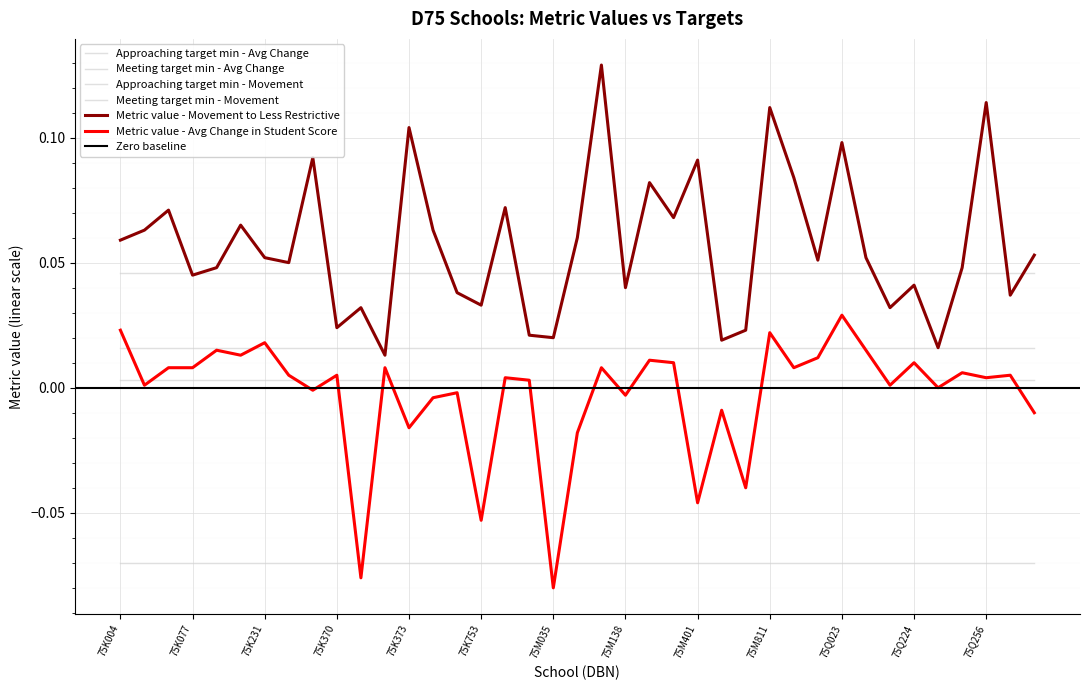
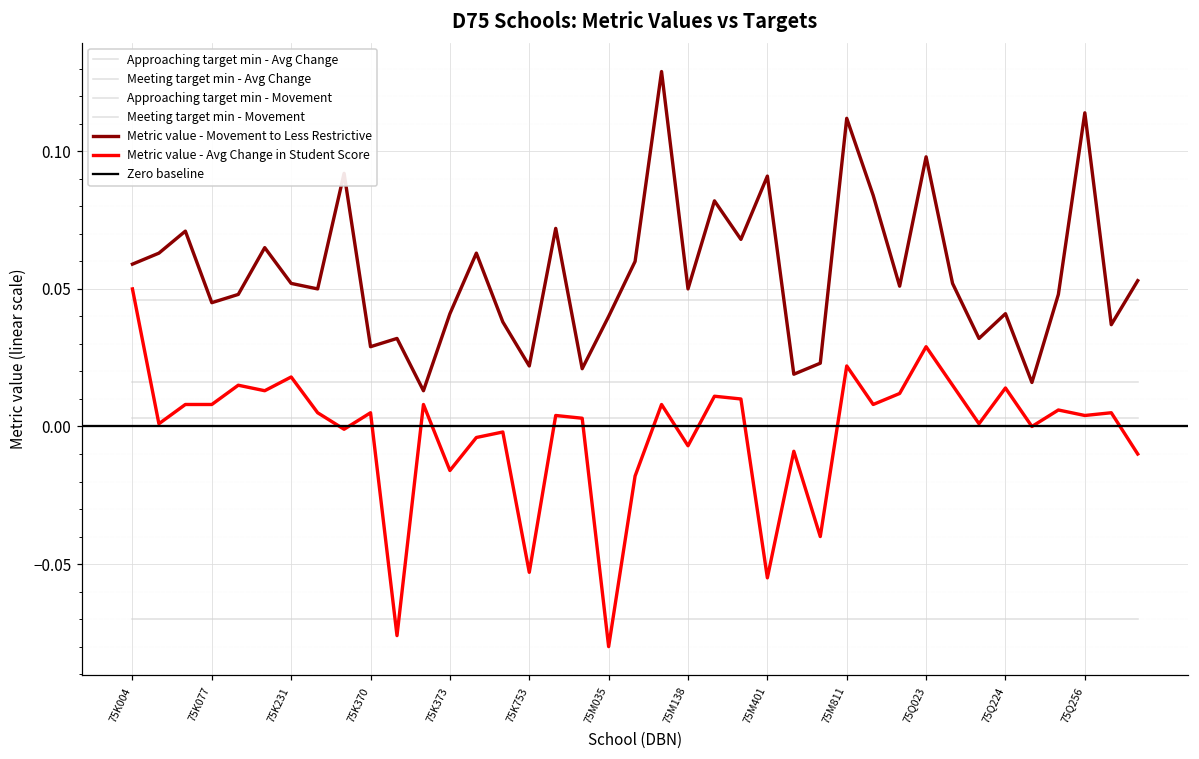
  {
    "Metric value - Movement to Less Restrictive": {
      "75K004": 0.059,
      "75K231": 0.052,
-     "75K370": 0.024,
-     "75K373": 0.104,
-     "75K753": 0.033,
-     "75M035": 0.02,
-     "75M138": 0.04,
+     "75K370": 0.029,
+     "75K373": 0.041,
+     "75K753": 0.022,
+     "75M035": 0.04,
+     "75M138": 0.05,
      "75M401": 0.091,
      "75M811": 0.112,
      "75Q023": 0.098,
      "75Q224": 0.041,
      "75Q256": 0.114
    },
    "Metric value - Avg Change in Student Score": {
-     "75K004": 0.023,
+     "75K004": 0.050,
      "75K077": 0.008,
      "75K231": 0.018,
      "75K370": 0.005,
      "75K373": -0.016,
      "75K753": -0.053,
      "75M035": -0.080,
-     "75M138": -0.003,
-     "75M401": -0.046,
+     "75M138": -0.007,
+     "75M401": -0.055,
      "75M811": 0.022,
      "75Q023": 0.029,
-     "75Q224": 0.010
+     "75Q224": 0.014
    }
  }
